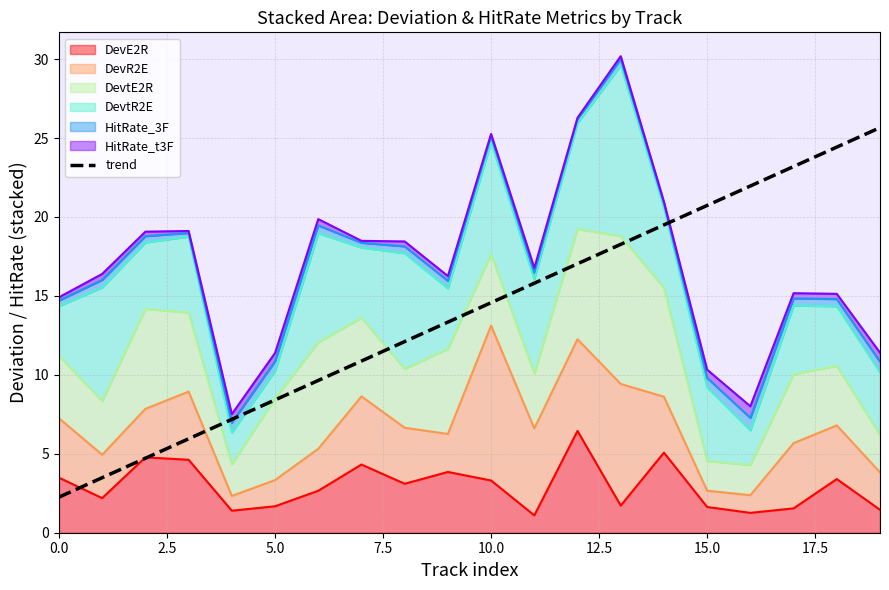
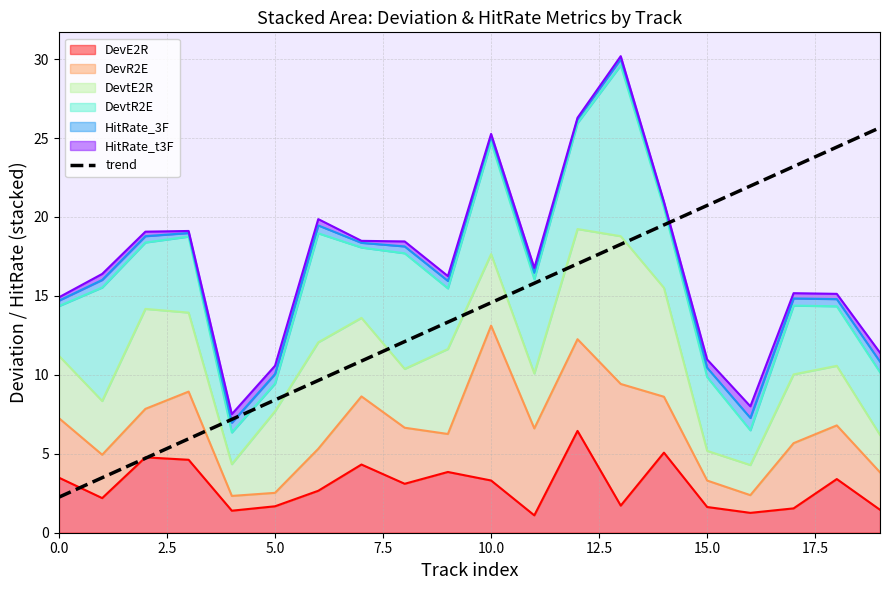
  {
    "DevE2R": {
      "0.0": 3.5,
      "5.0": 1.7,
      "10.0": 3.3,
      "15.0": 1.6
    },
    "DevR2E": {
      "0.0": 3.8,
-     "5.0": 1.7,
+     "5.0": 0.9,
      "10.0": 9.8,
-     "15.0": 1.0
+     "15.0": 1.7
    },
    "DevtE2R": {
      "0.0": 3.9,
      "10.0": 4.5,
      "15.0": 1.9
    },
    "DevtR2E": {
      "0.0": 3.2,
      "5.0": 1.7,
      "10.0": 7.1,
      "15.0": 4.7
    },
    "HitRate_3F": {
      "0.0": 0.3,
      "5.0": 0.6,
      "15.0": 0.6
    },
    "HitRate_t3F": {
      "0.0": 0.2,
      "5.0": 0.5,
      "15.0": 0.5
    },
    "trend": {
      "0.0": 2.3,
      "10.0": 14.6,
      "15.0": 20.7
    }
  }
